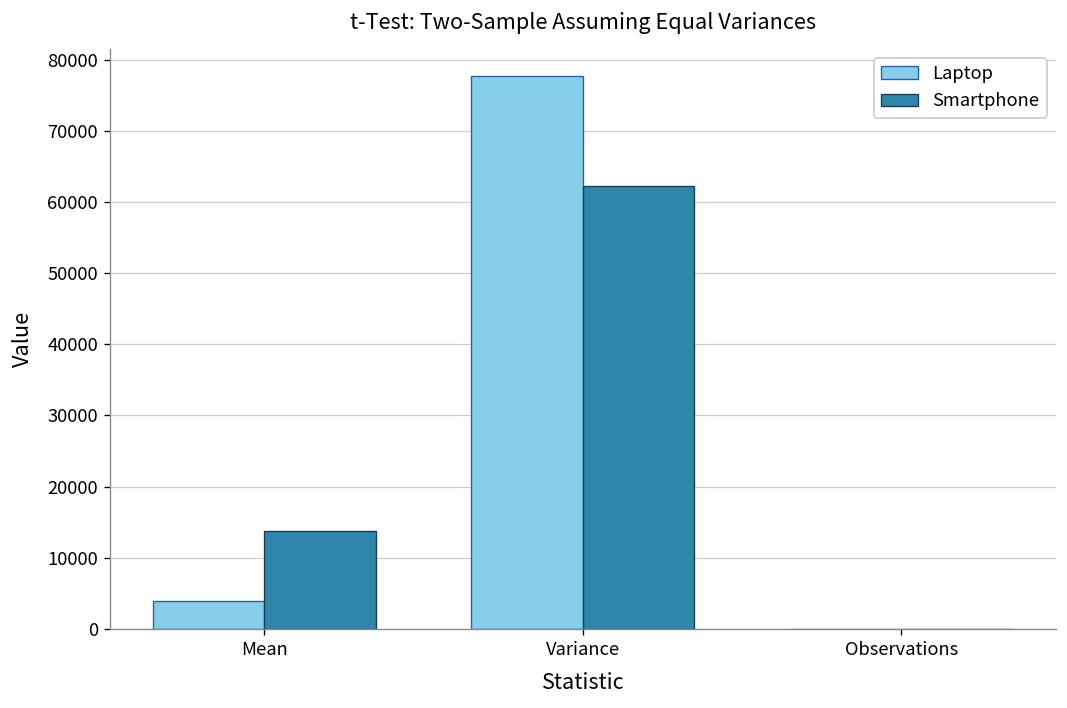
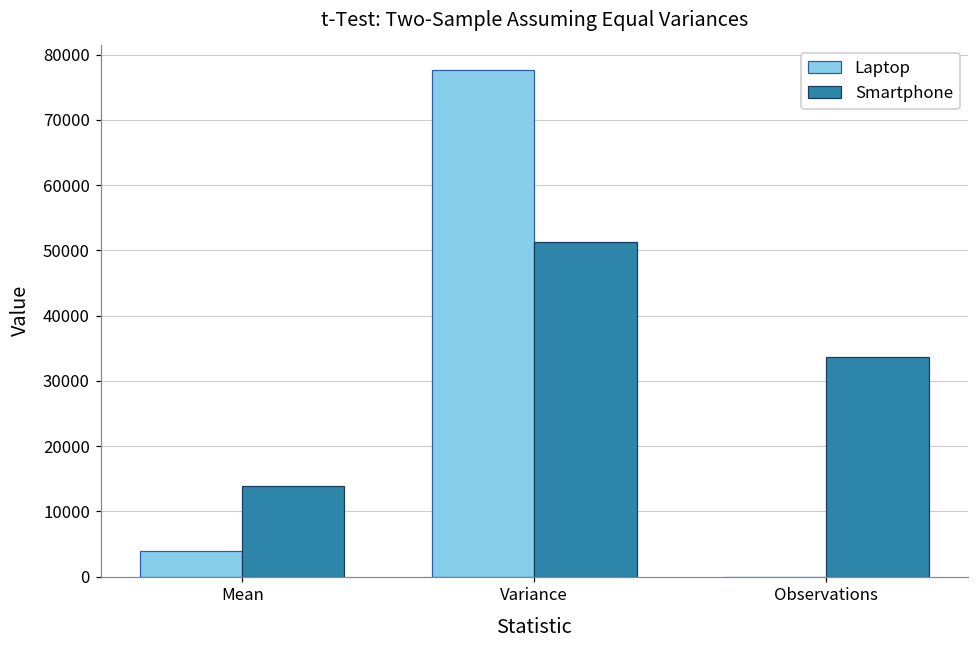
  {
    "Laptop": {
      "Mean": 4000,
      "Variance": 78000
    },
    "Smartphone": {
      "Mean": 14000,
-     "Variance": 62000,
-     "Observations": 0
+     "Variance": 51000,
+     "Observations": 34000
    }
  }
